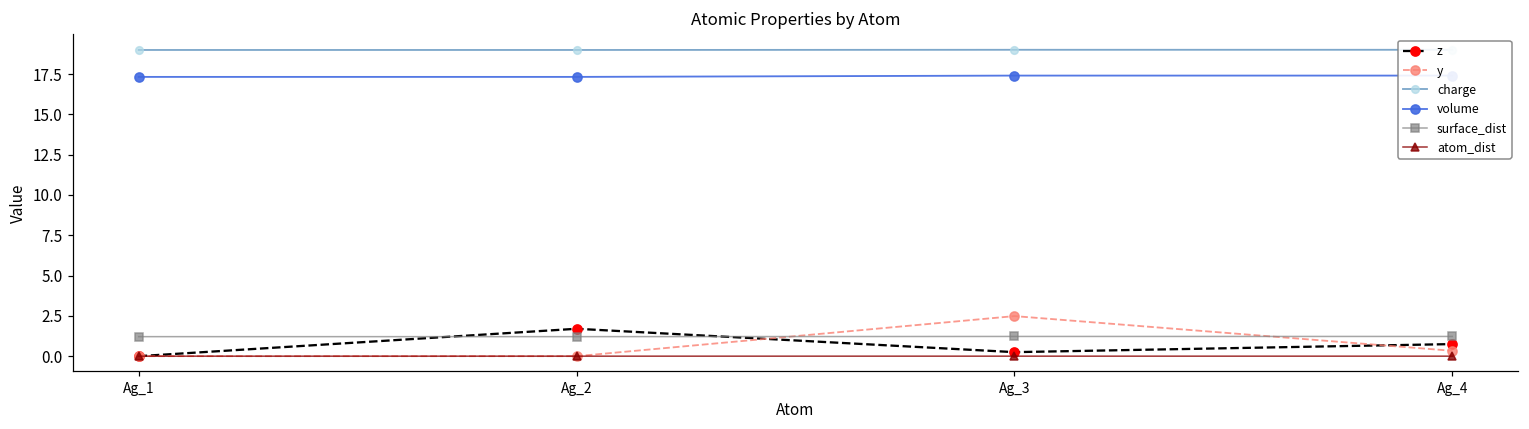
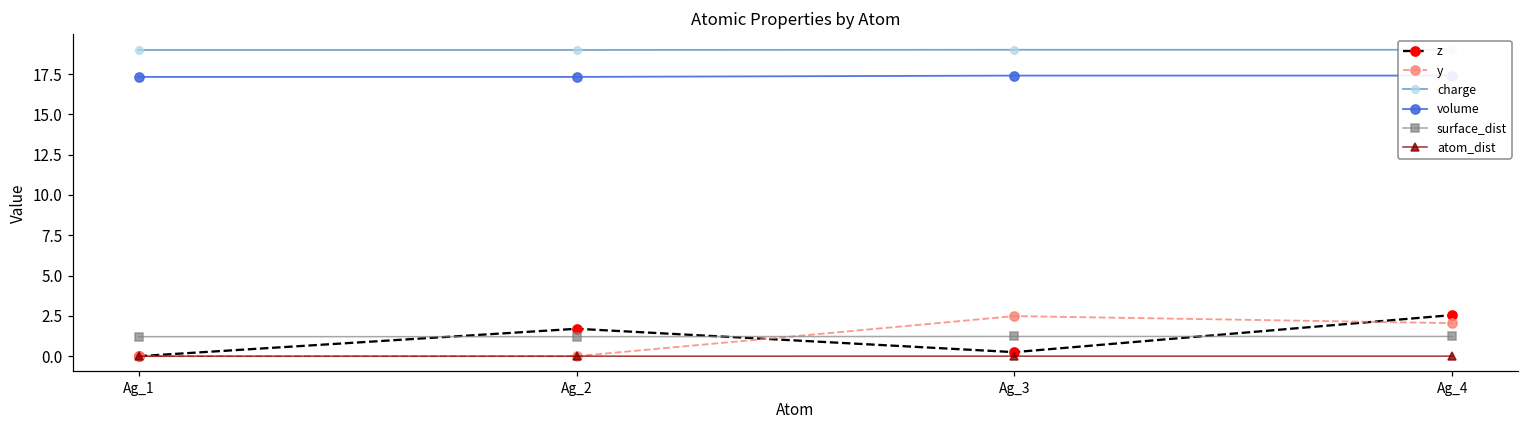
  {
    "z": {
      "Ag_2": 1.7,
      "Ag_3": 0.3,
-     "Ag_4": 0.8
+     "Ag_4": 2.6
    },
    "y": {
      "Ag_3": 2.5,
-     "Ag_4": 0.3
+     "Ag_4": 2.1
    },
    "surface_dist": {
      "Ag_1": 1.2,
      "Ag_2": 1.2,
      "Ag_3": 1.2,
      "Ag_4": 1.2
    },
    "atom_dist": {
      "Ag_3": 0.0,
      "Ag_4": 0.0
    }
  }
